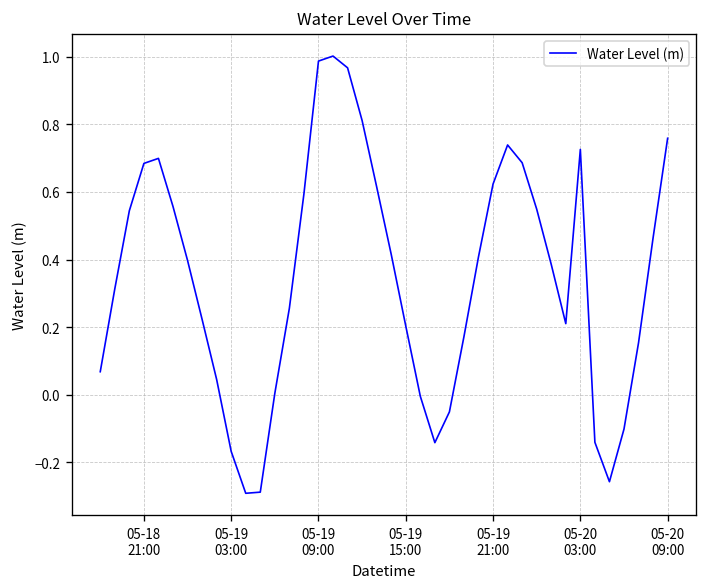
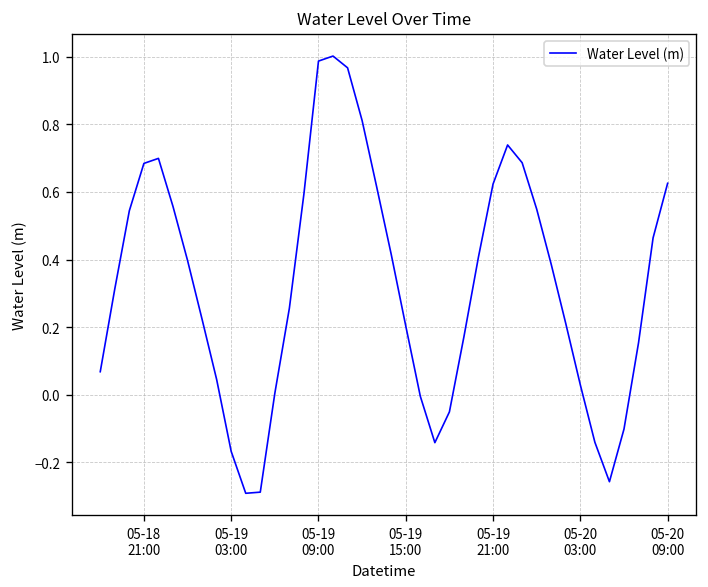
  {
    "05-18 21:00": 0.68,
    "05-19 03:00": -0.17,
    "05-19 09:00": 0.99,
    "05-19 15:00": 0.20,
    "05-19 21:00": 0.62,
-   "05-20 03:00": 0.73,
-   "05-20 09:00": 0.76
+   "05-20 03:00": 0.03,
+   "05-20 09:00": 0.63
  }
